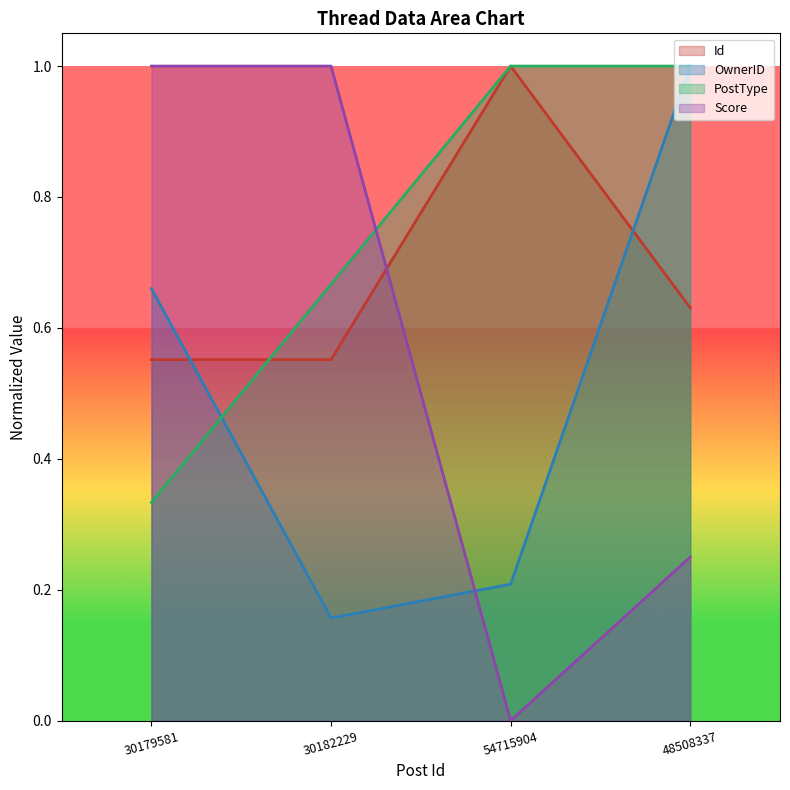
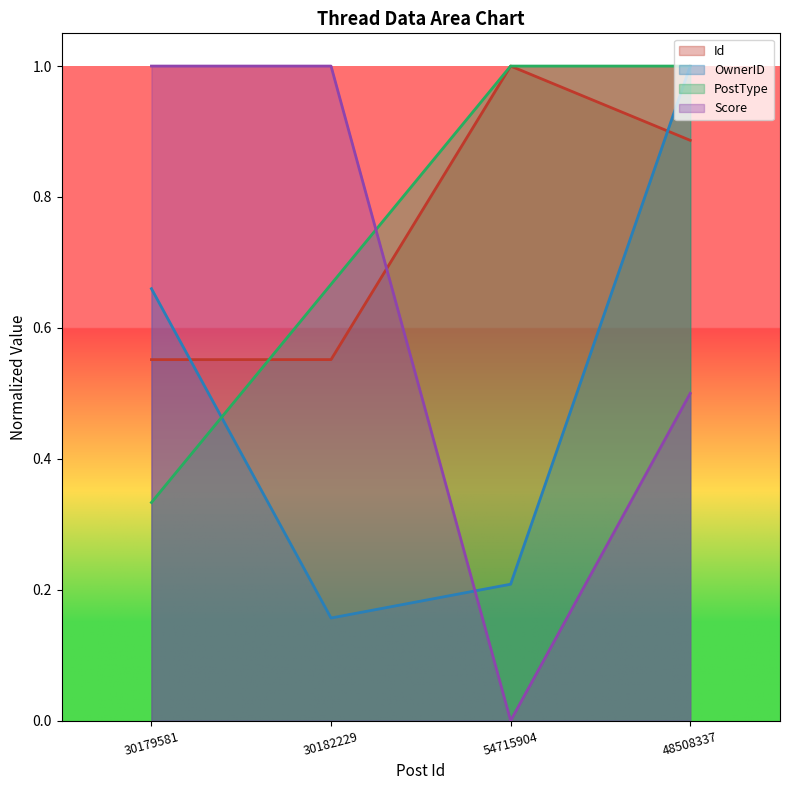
  {
    "Id": {
      "30179581": 0.55,
      "30182229": 0.55,
-     "48508337": 0.63
+     "48508337": 0.89
    },
    "Score": {
      "30179581": 1.00,
      "30182229": 1.00,
      "54715904": 0.00,
-     "48508337": 0.25
+     "48508337": 0.50
    }
  }
